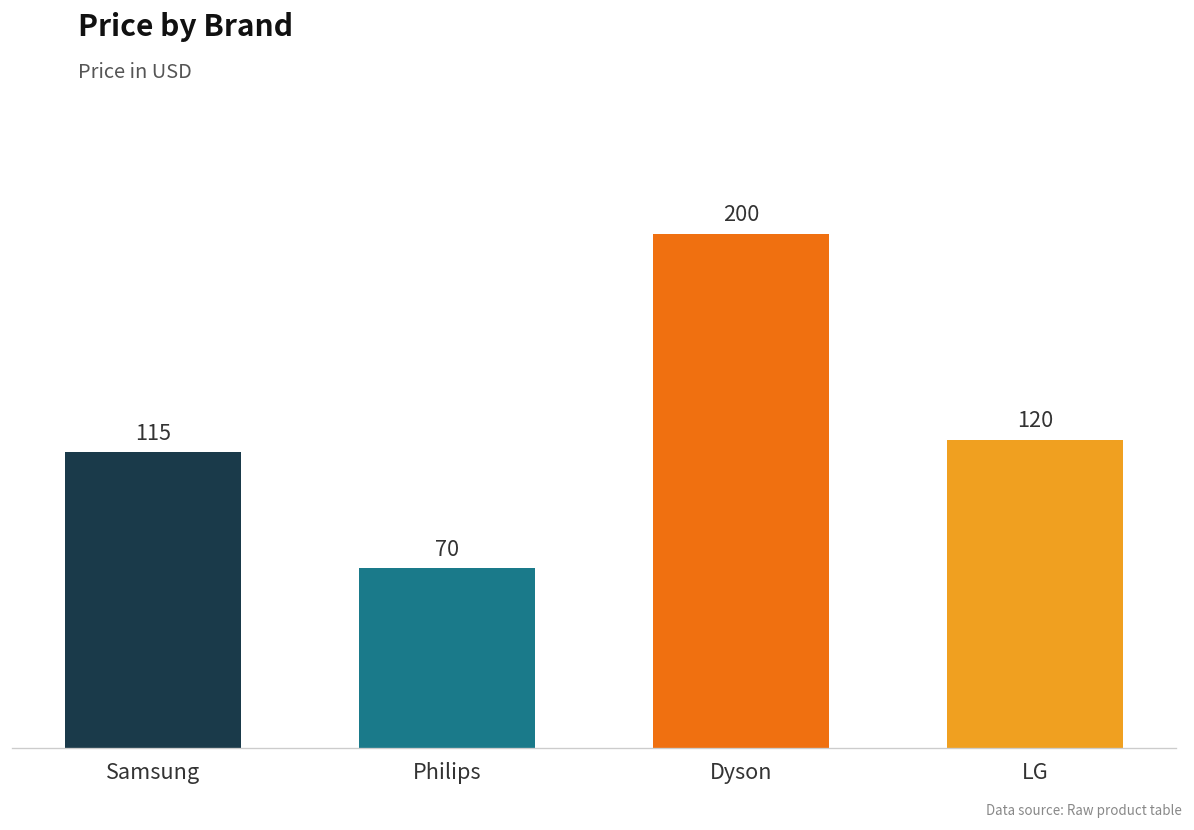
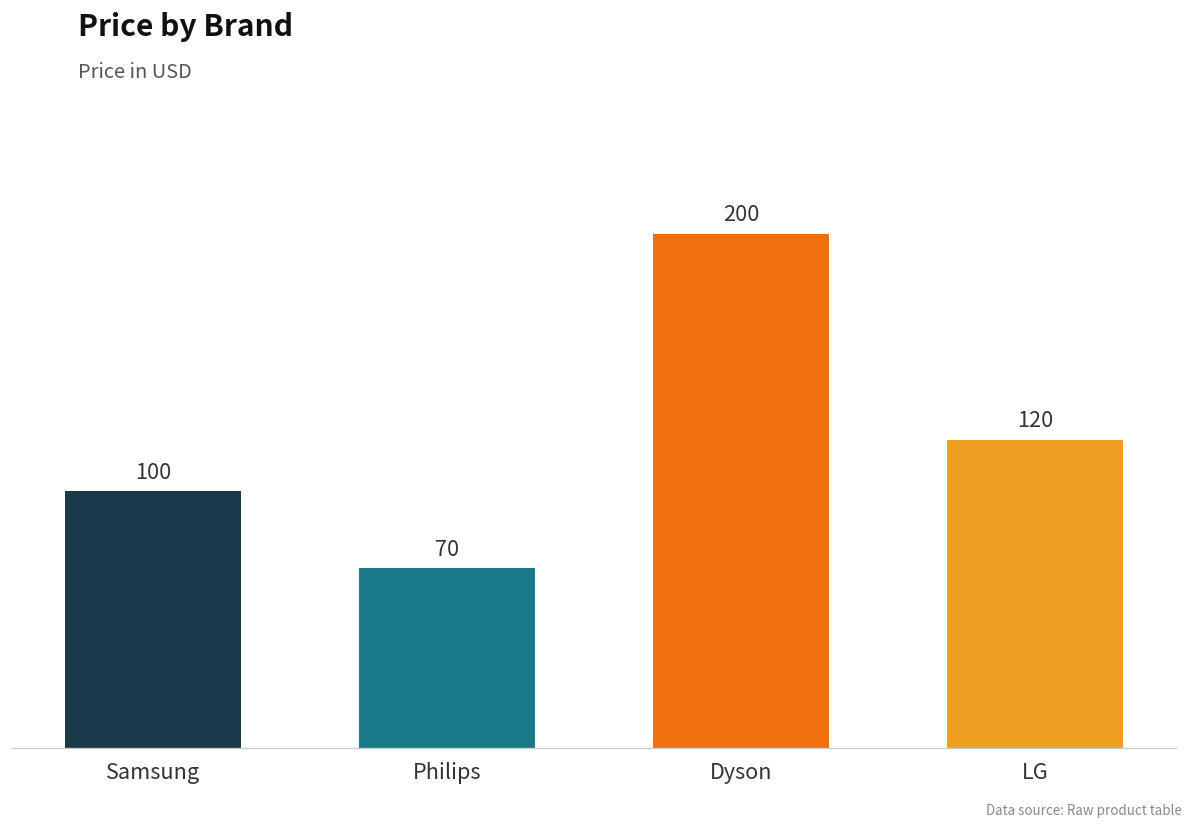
  {
-   "Samsung": 115,
+   "Samsung": 100,
    "Philips": 70,
    "Dyson": 200,
    "LG": 120
  }
